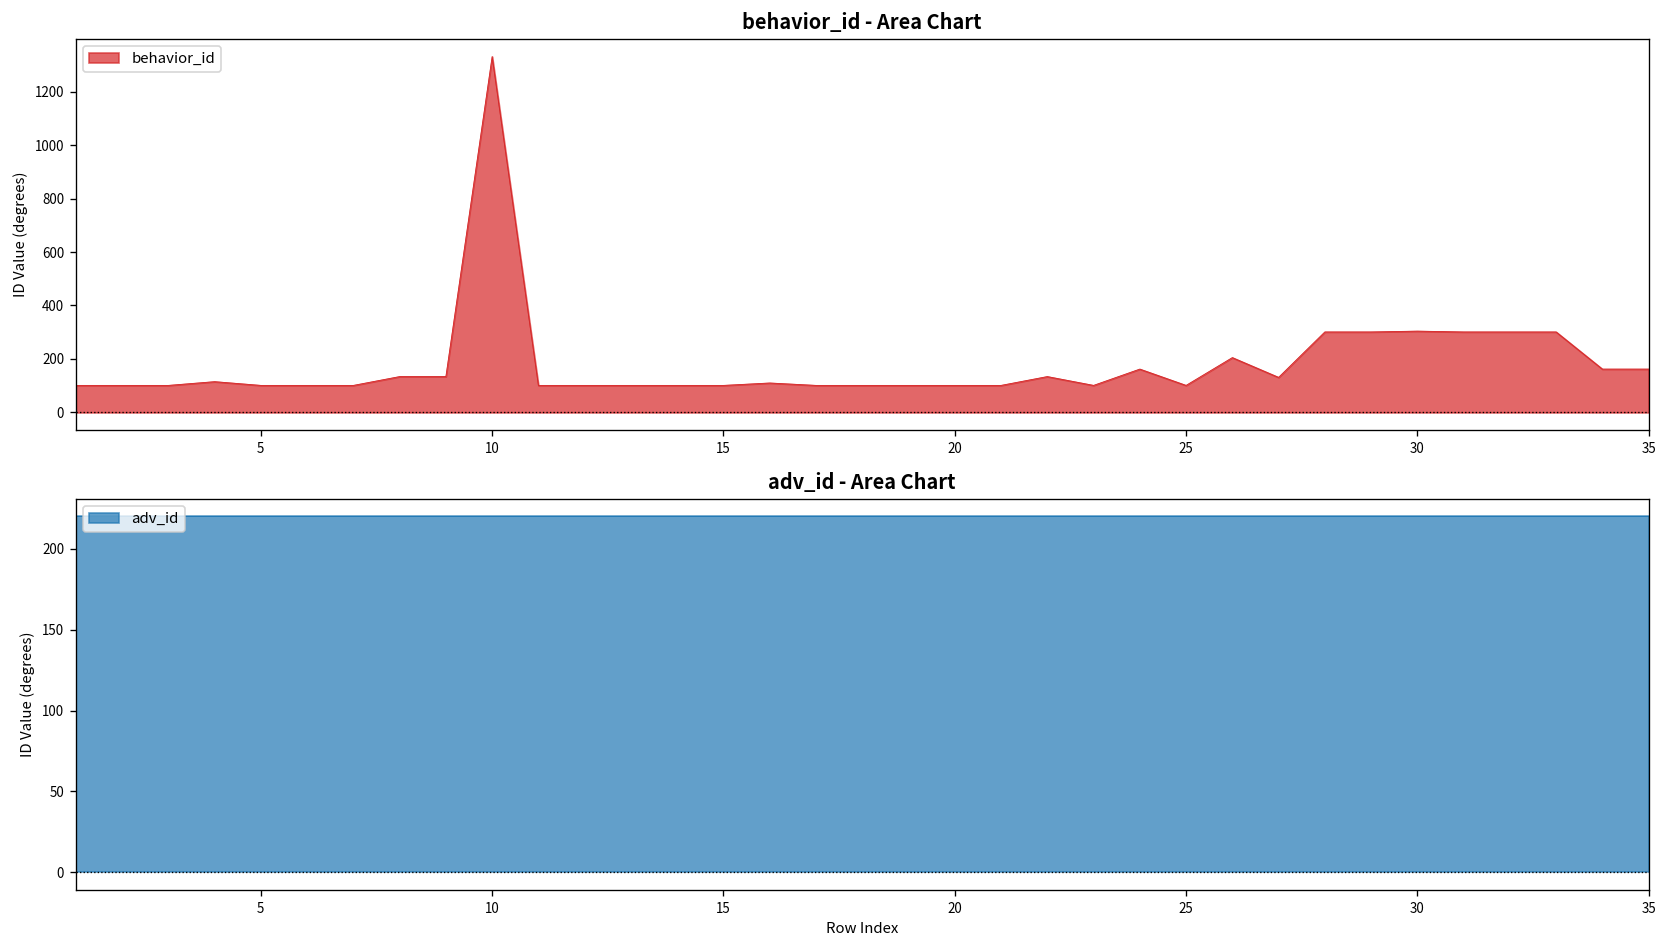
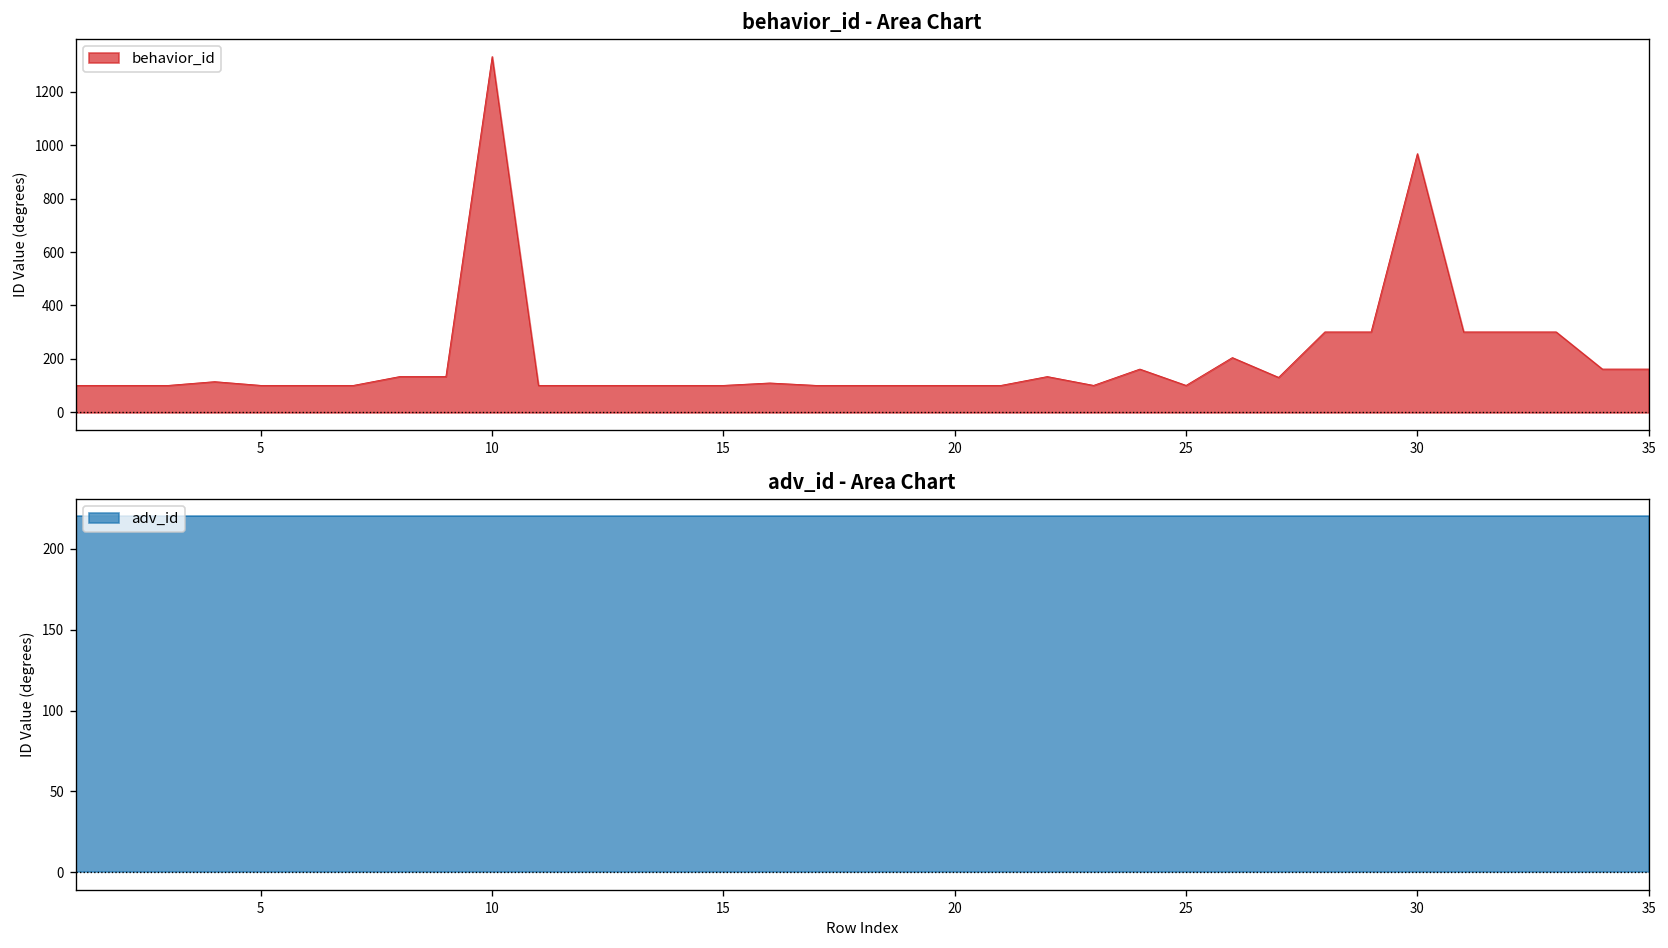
  {
    "behavior_id - Area Chart": {
      "5": 100,
      "10": 1330,
      "15": 100,
      "20": 100,
      "25": 100,
-     "30": 300,
+     "30": 970,
      "35": 160
    },
    "adv_id - Area Chart": {
      "5": 220,
      "10": 220,
      "15": 220,
      "20": 220,
      "25": 220,
      "30": 220,
      "35": 220
    }
  }
